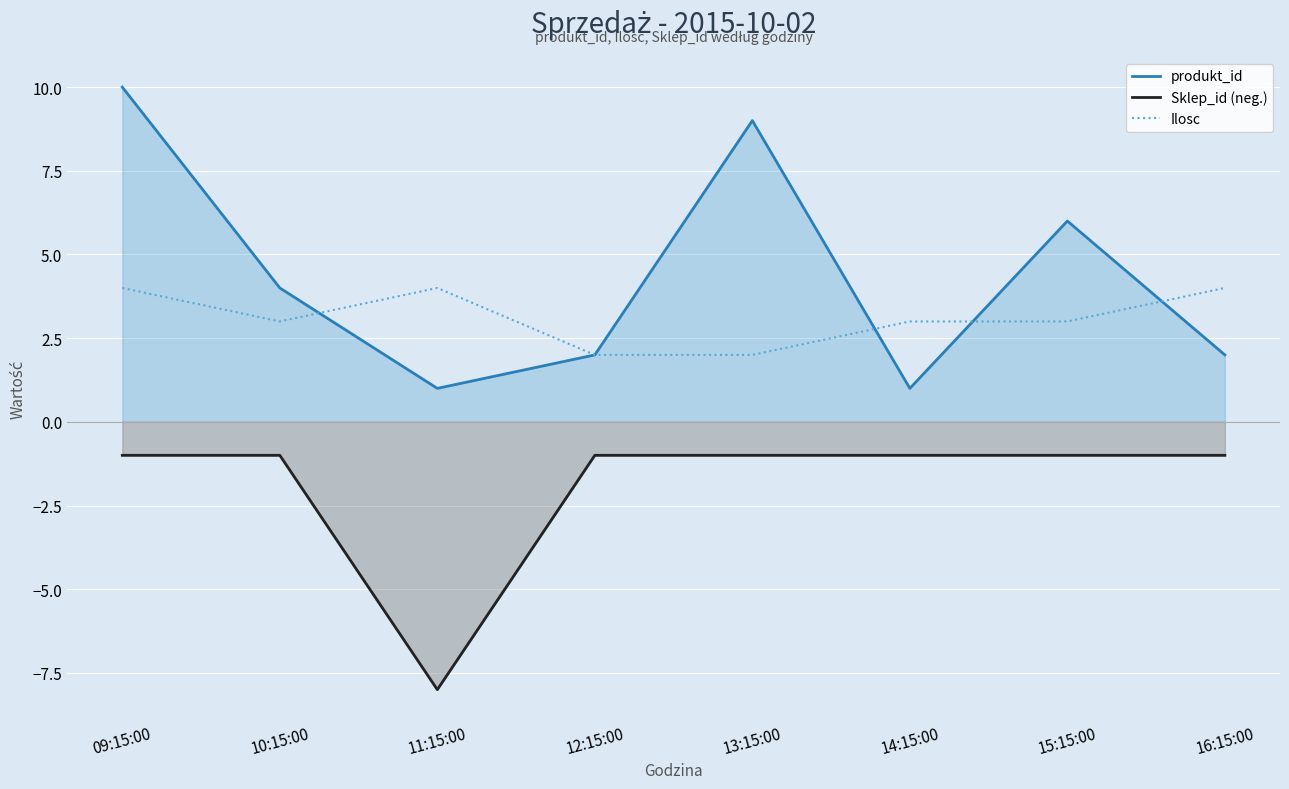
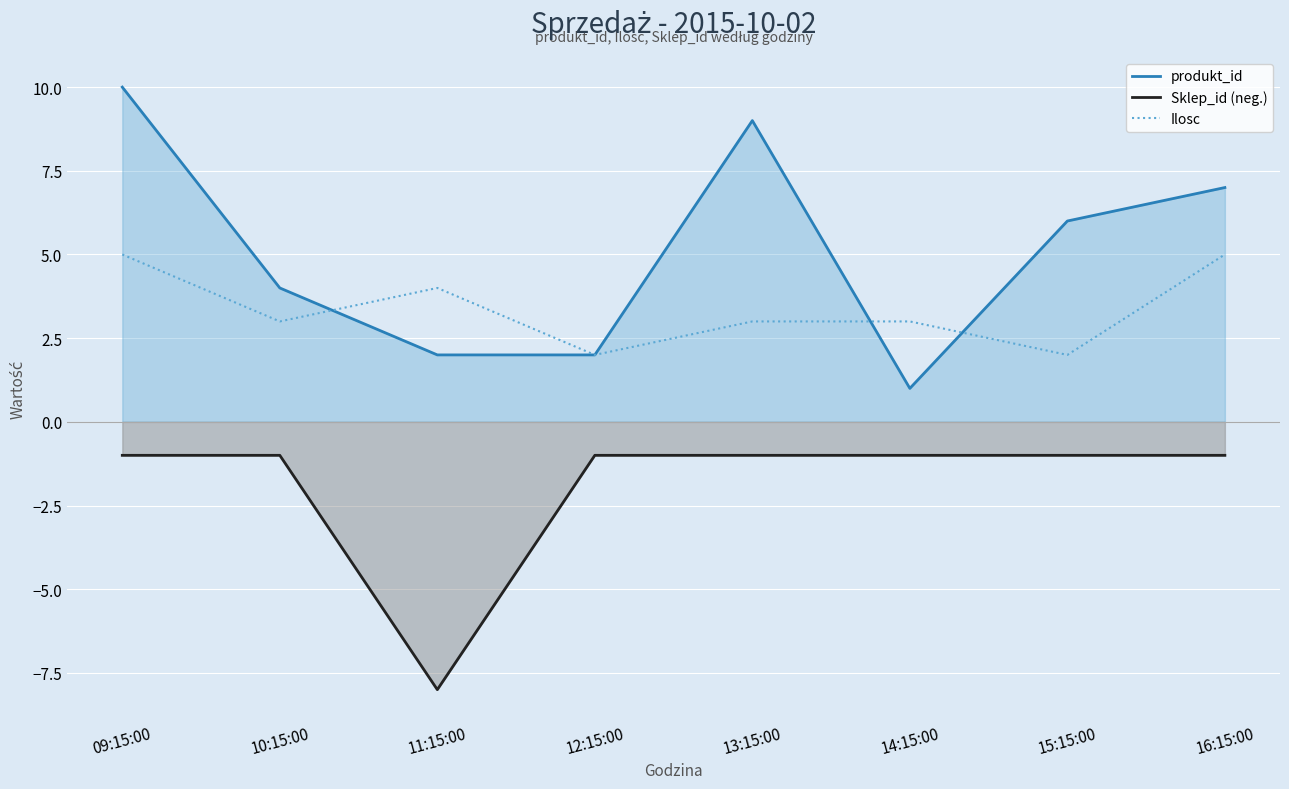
  {
    "produkt_id": {
      "09:15:00": 10,
      "10:15:00": 4,
-     "11:15:00": 1,
+     "11:15:00": 2,
      "13:15:00": 9,
      "14:15:00": 1,
      "15:15:00": 6,
-     "16:15:00": 2
+     "16:15:00": 7
    },
    "Sklep_id (neg.)": {
      "09:15:00": -1,
      "10:15:00": -1,
      "11:15:00": -8,
      "12:15:00": -1,
      "13:15:00": -1,
      "14:15:00": -1,
      "15:15:00": -1,
      "16:15:00": -1
    },
    "Ilosc": {
-     "09:15:00": 4,
+     "09:15:00": 5,
      "10:15:00": 3,
      "11:15:00": 4,
-     "13:15:00": 2,
+     "13:15:00": 3,
      "14:15:00": 3,
-     "15:15:00": 3,
-     "16:15:00": 4
+     "15:15:00": 2,
+     "16:15:00": 5
    }
  }
